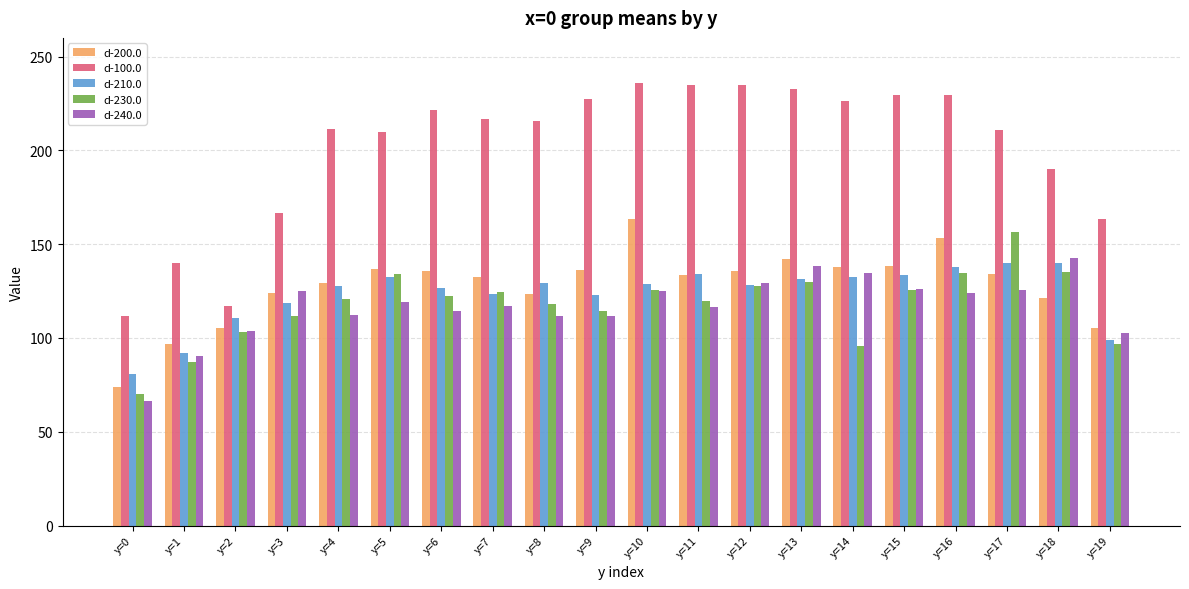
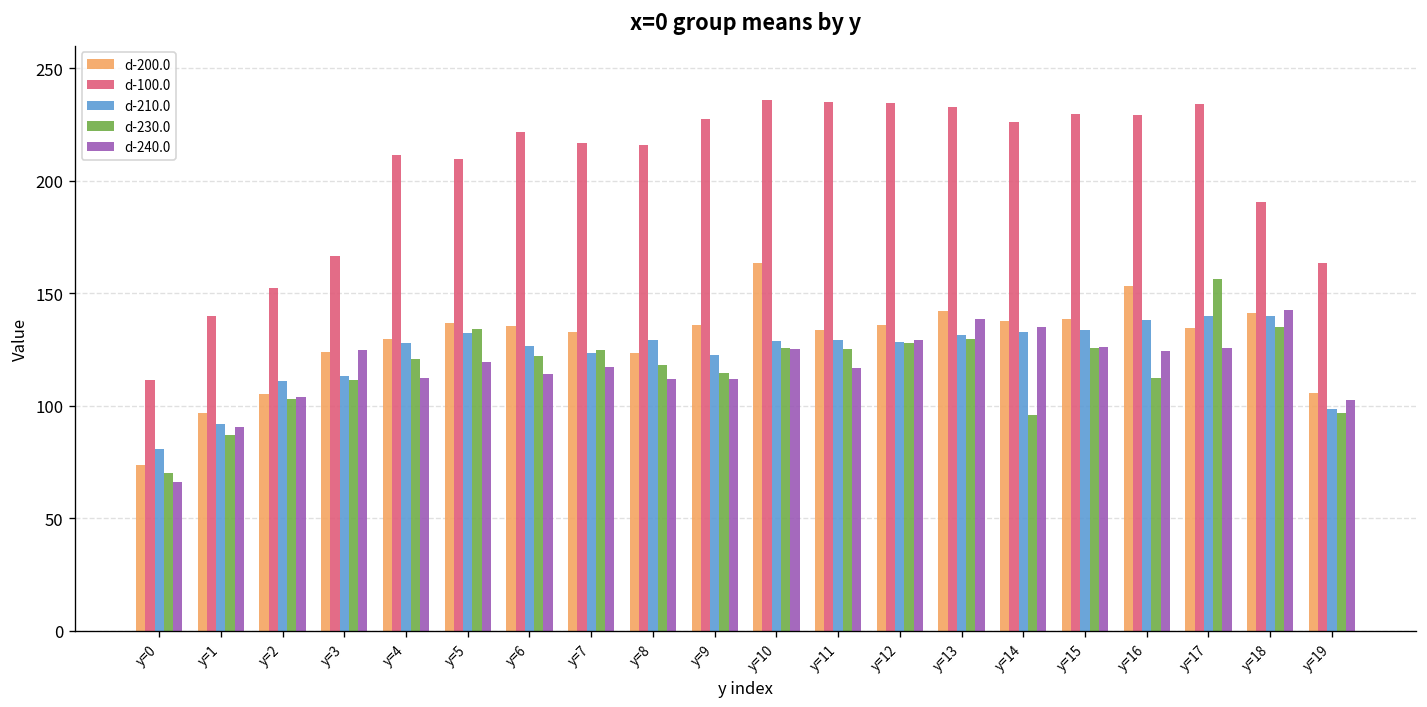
  {
    "d-200.0": {
      "y=0": 74,
      "y=1": 97,
      "y=2": 105,
      "y=3": 124,
      "y=4": 129,
      "y=5": 137,
      "y=6": 135,
      "y=7": 133,
      "y=8": 124,
      "y=9": 136,
      "y=10": 164,
      "y=11": 134,
      "y=12": 136,
      "y=13": 142,
      "y=14": 138,
      "y=15": 139,
      "y=16": 153,
      "y=17": 134,
-     "y=18": 121,
+     "y=18": 141,
      "y=19": 106
    },
    "d-100.0": {
      "y=0": 111,
      "y=1": 140,
-     "y=2": 117,
+     "y=2": 152,
      "y=3": 166,
      "y=4": 211,
      "y=5": 210,
      "y=6": 222,
      "y=7": 217,
      "y=8": 216,
      "y=9": 227,
      "y=10": 236,
      "y=11": 235,
      "y=12": 235,
      "y=13": 233,
      "y=14": 226,
      "y=15": 230,
      "y=16": 229,
-     "y=17": 211,
+     "y=17": 234,
      "y=18": 190,
      "y=19": 163
    },
    "d-210.0": {
      "y=0": 81,
      "y=1": 92,
      "y=2": 111,
-     "y=3": 118,
+     "y=3": 113,
      "y=4": 128,
      "y=5": 132,
      "y=6": 126,
      "y=7": 123,
      "y=8": 129,
      "y=9": 123,
      "y=10": 129,
-     "y=11": 134,
+     "y=11": 129,
      "y=12": 128,
      "y=13": 131,
      "y=14": 133,
      "y=15": 134,
      "y=16": 138,
      "y=17": 140,
      "y=18": 140,
      "y=19": 99
    },
    "d-230.0": {
      "y=0": 70,
      "y=1": 87,
      "y=2": 103,
      "y=3": 112,
      "y=4": 121,
      "y=5": 134,
      "y=6": 122,
      "y=7": 125,
      "y=8": 118,
      "y=9": 114,
      "y=10": 126,
-     "y=11": 120,
+     "y=11": 125,
      "y=12": 128,
      "y=13": 130,
      "y=14": 96,
      "y=15": 126,
-     "y=16": 134,
+     "y=16": 112,
      "y=17": 156,
      "y=18": 135,
      "y=19": 97
    },
    "d-240.0": {
      "y=0": 66,
      "y=1": 91,
      "y=2": 104,
      "y=3": 125,
      "y=4": 112,
      "y=5": 119,
      "y=6": 114,
      "y=7": 117,
      "y=8": 112,
      "y=9": 112,
      "y=10": 125,
      "y=11": 117,
      "y=12": 129,
      "y=13": 138,
      "y=14": 135,
      "y=15": 126,
      "y=16": 124,
      "y=17": 126,
      "y=18": 143,
      "y=19": 103
    }
  }
